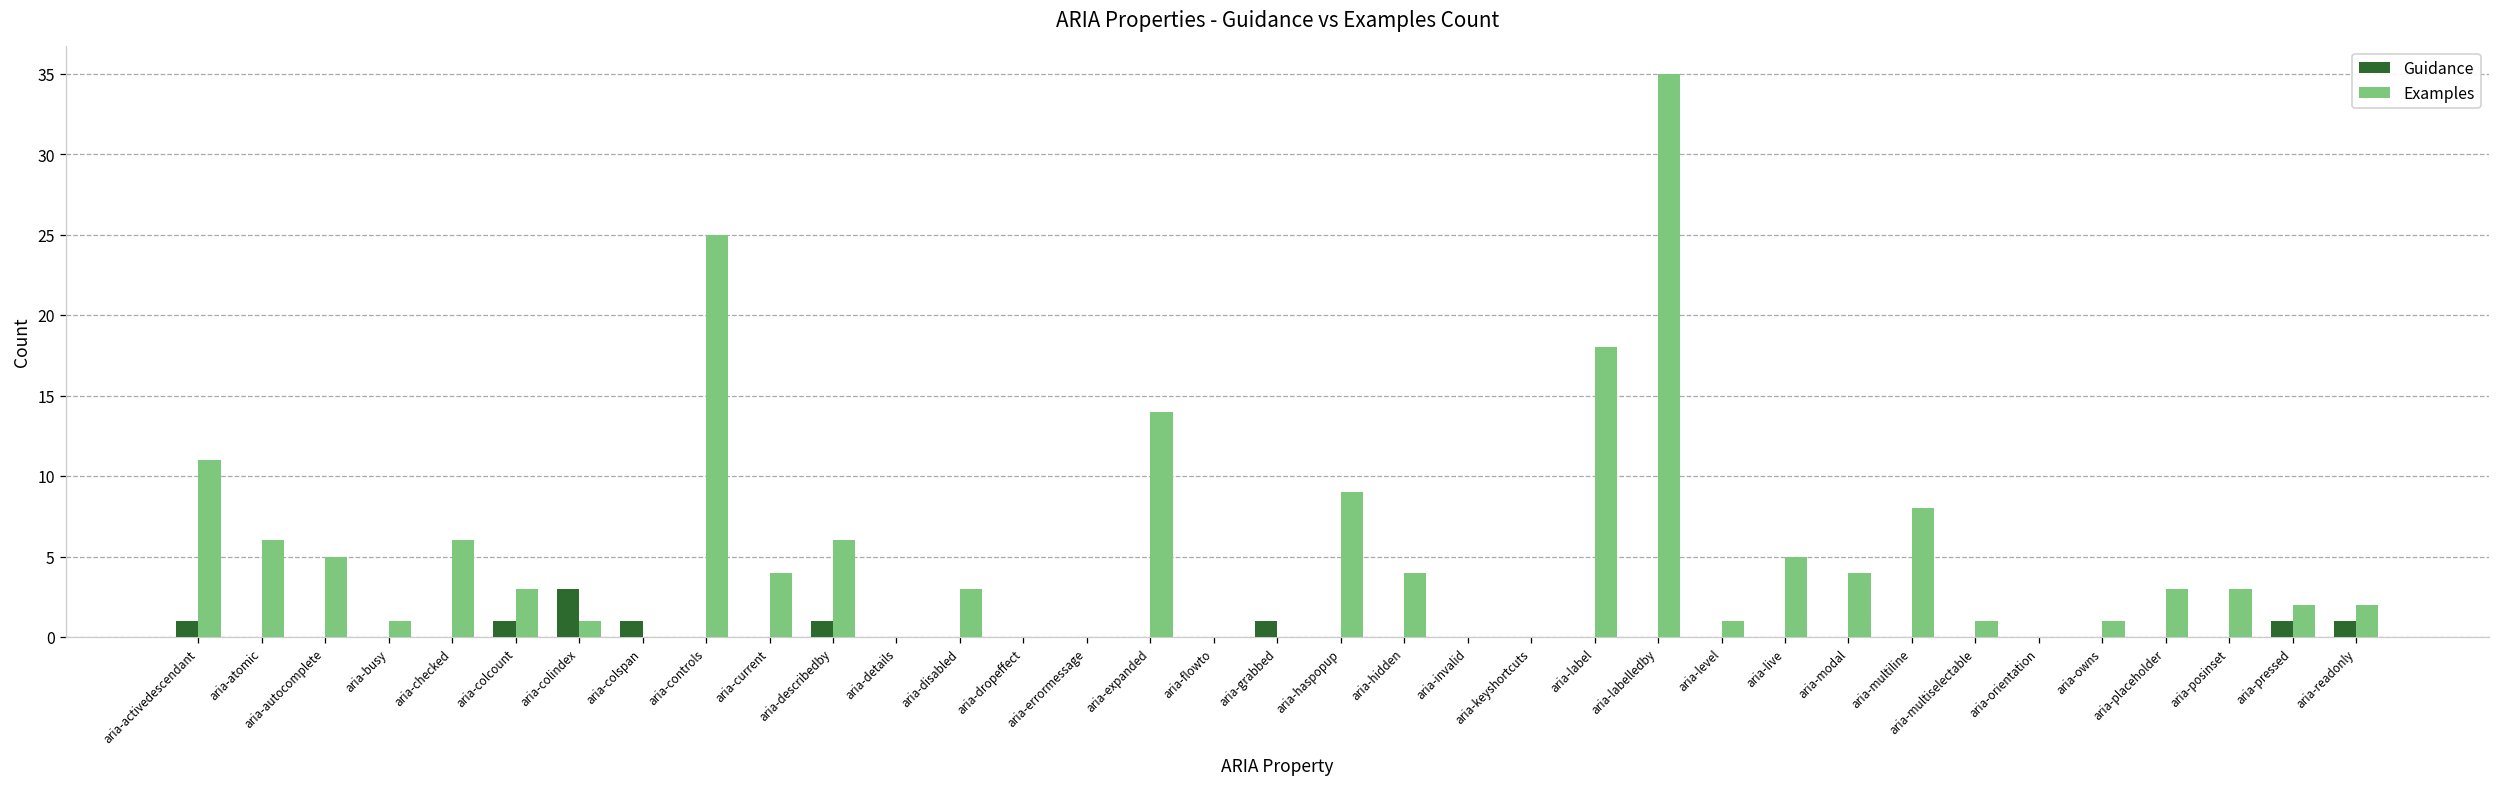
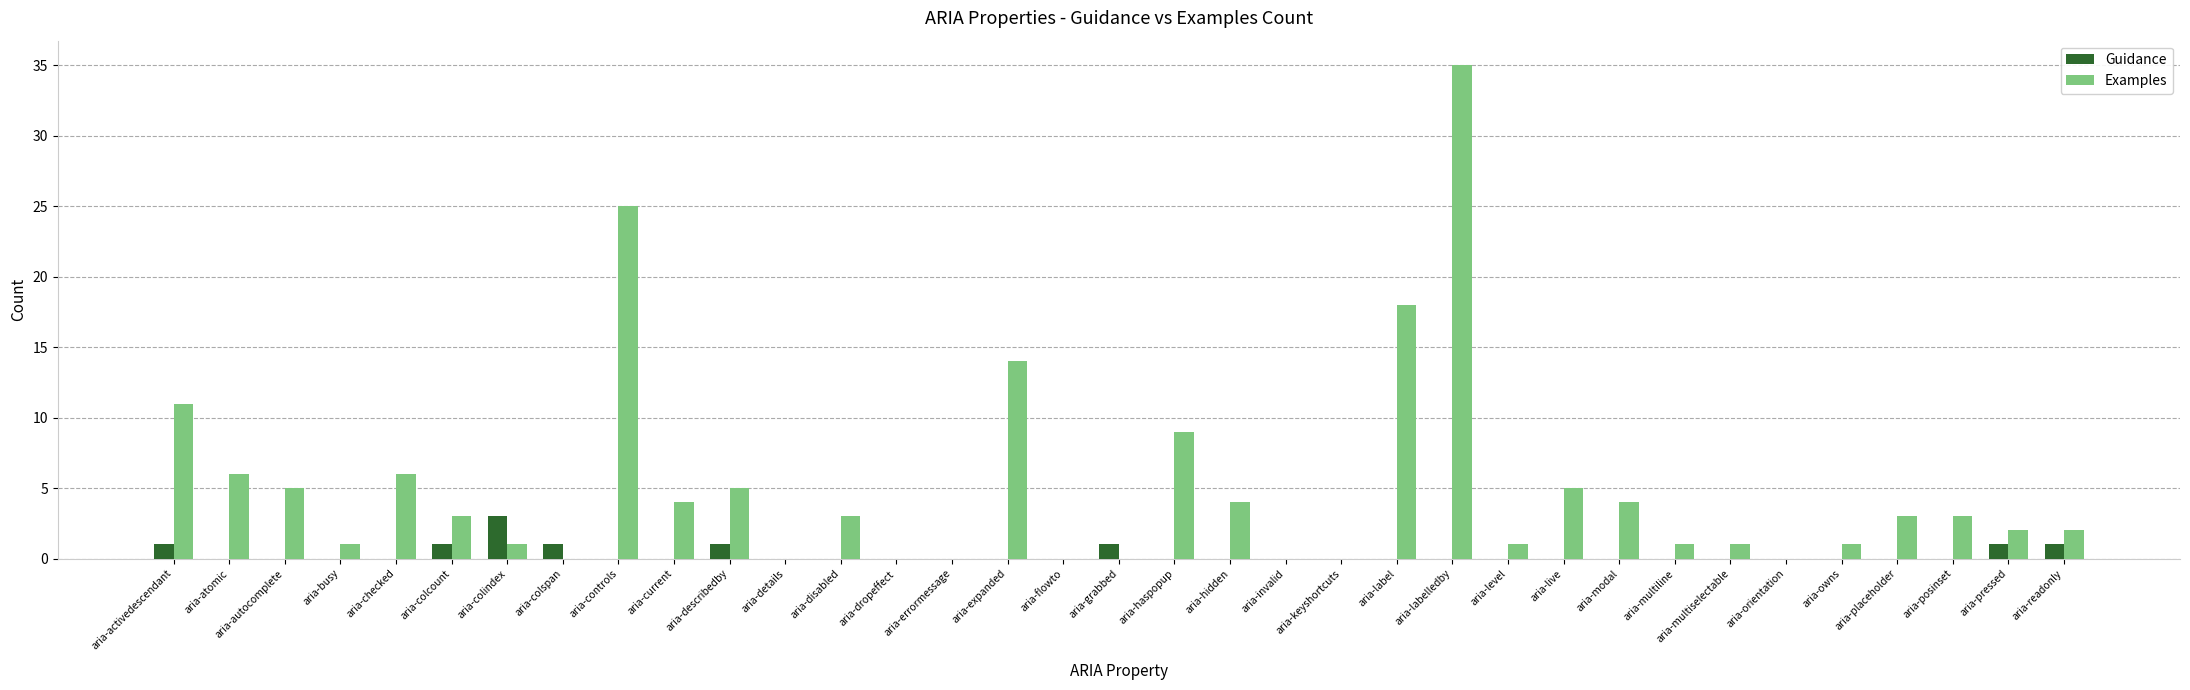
  {
    "Guidance": {
      "aria-activedescendant": 1,
      "aria-atomic": 0,
      "aria-autocomplete": 0,
      "aria-busy": 0,
      "aria-checked": 0,
      "aria-colcount": 1,
      "aria-colindex": 3,
      "aria-colspan": 1,
      "aria-controls": 0,
      "aria-current": 0,
      "aria-describedby": 1,
      "aria-details": 0,
      "aria-disabled": 0,
      "aria-dropeffect": 0,
      "aria-errormessage": 0,
      "aria-expanded": 0,
      "aria-flowto": 0,
      "aria-grabbed": 1,
      "aria-haspopup": 0,
      "aria-hidden": 0,
      "aria-invalid": 0,
      "aria-keyshortcuts": 0,
      "aria-label": 0,
      "aria-labelledby": 0,
      "aria-level": 0,
      "aria-live": 0,
      "aria-modal": 0,
      "aria-multiline": 0,
      "aria-multiselectable": 0,
      "aria-orientation": 0,
      "aria-owns": 0,
      "aria-placeholder": 0,
      "aria-posinset": 0,
      "aria-pressed": 1,
      "aria-readonly": 1
    },
    "Examples": {
      "aria-activedescendant": 11,
      "aria-atomic": 6,
      "aria-autocomplete": 5,
      "aria-busy": 1,
      "aria-checked": 6,
      "aria-colcount": 3,
      "aria-colindex": 1,
      "aria-colspan": 0,
      "aria-controls": 25,
      "aria-current": 4,
-     "aria-describedby": 6,
+     "aria-describedby": 5,
      "aria-details": 0,
      "aria-disabled": 3,
      "aria-dropeffect": 0,
      "aria-errormessage": 0,
      "aria-expanded": 14,
      "aria-flowto": 0,
      "aria-grabbed": 0,
      "aria-haspopup": 9,
      "aria-hidden": 4,
      "aria-invalid": 0,
      "aria-keyshortcuts": 0,
      "aria-label": 18,
      "aria-labelledby": 35,
      "aria-level": 1,
      "aria-live": 5,
      "aria-modal": 4,
-     "aria-multiline": 8,
+     "aria-multiline": 1,
      "aria-multiselectable": 1,
      "aria-orientation": 0,
      "aria-owns": 1,
      "aria-placeholder": 3,
      "aria-posinset": 3,
      "aria-pressed": 2,
      "aria-readonly": 2
    }
  }
